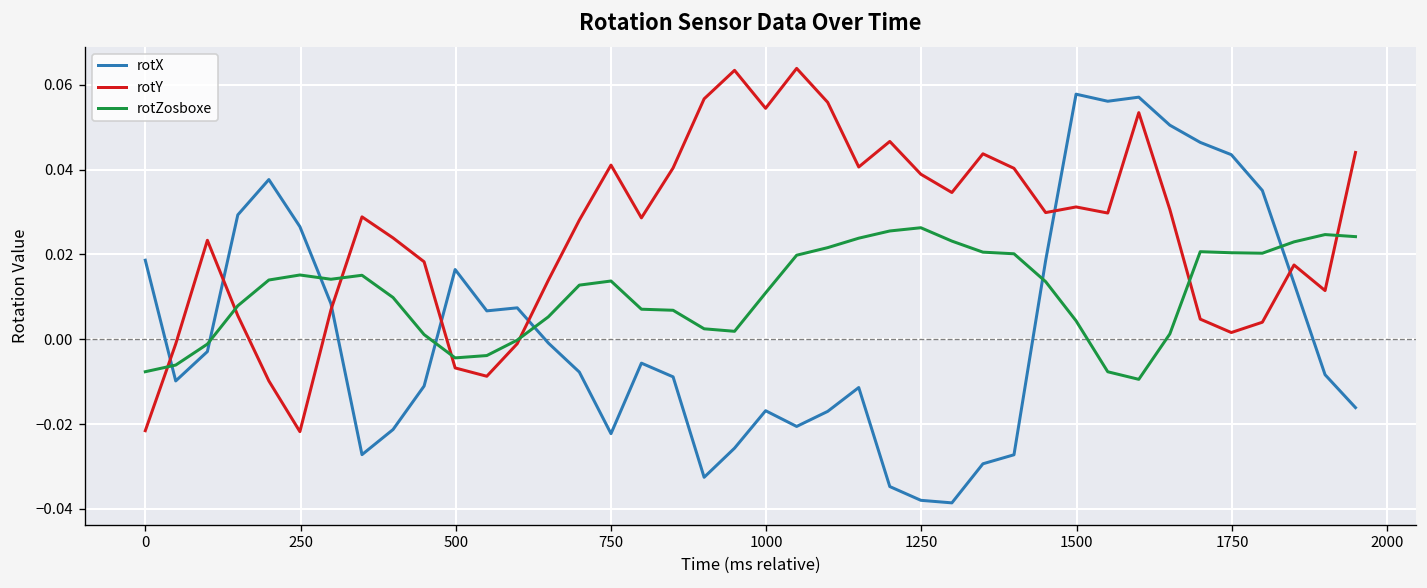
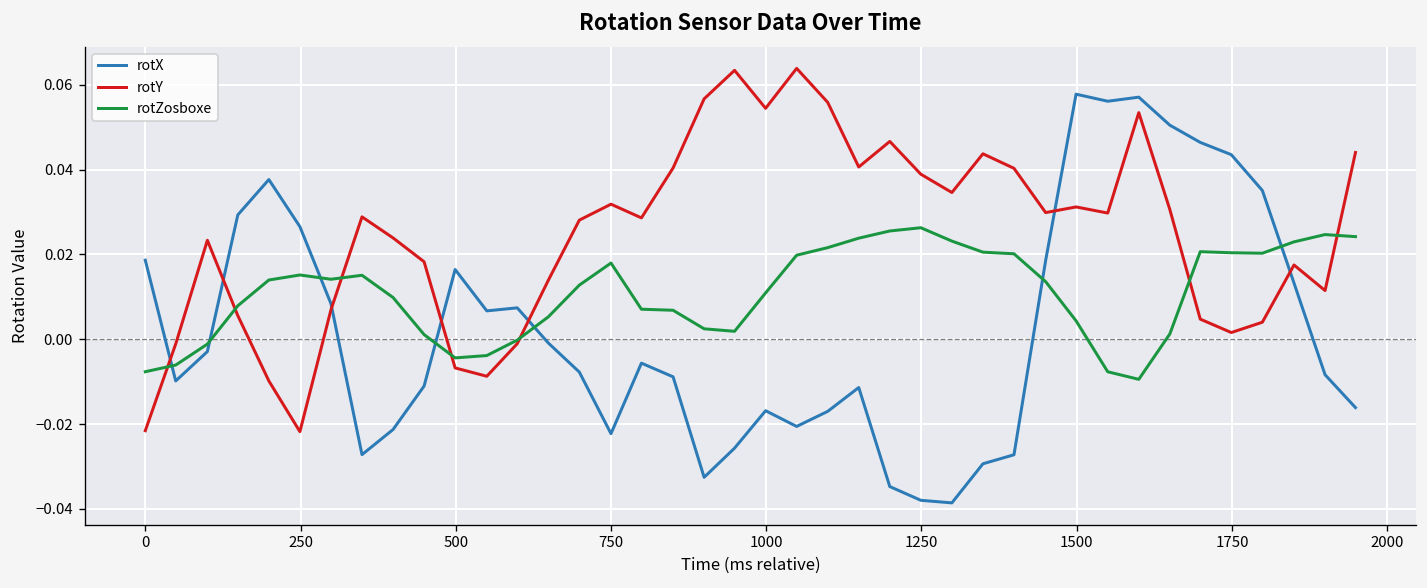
  {
    "rotX": {
      "0": 0.019,
      "750": -0.022
    },
    "rotY": {
      "0": -0.022,
-     "750": 0.041
+     "750": 0.032
    },
    "rotZosboxe": {
      "0": -0.008,
-     "750": 0.014
+     "750": 0.018
    }
  }
